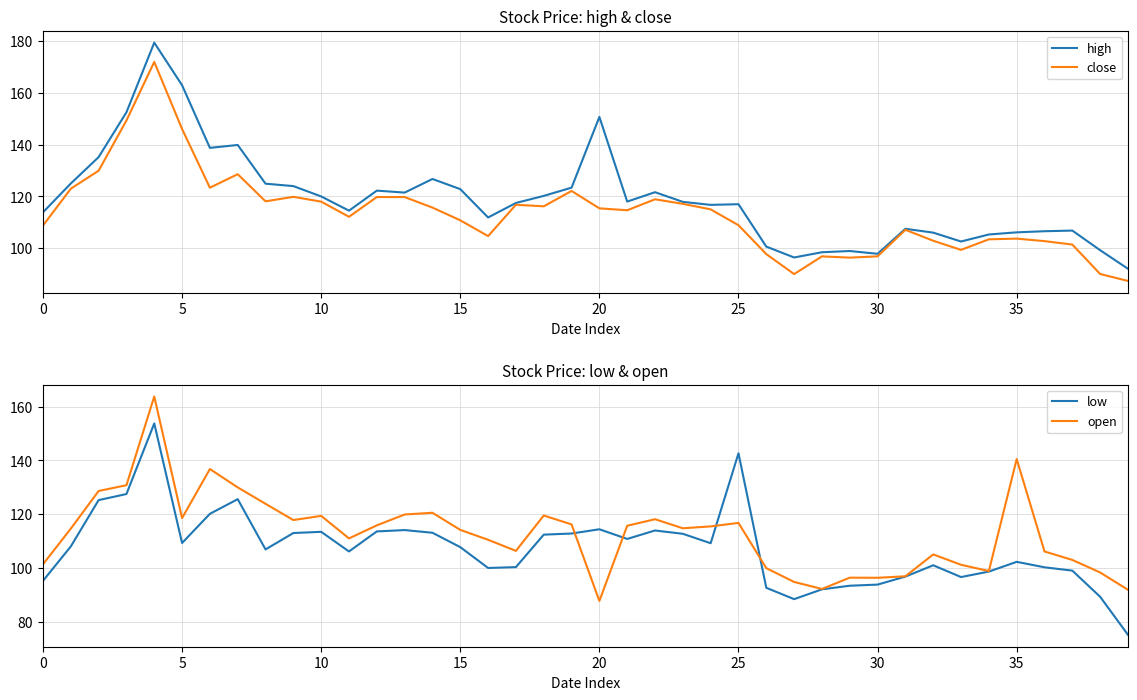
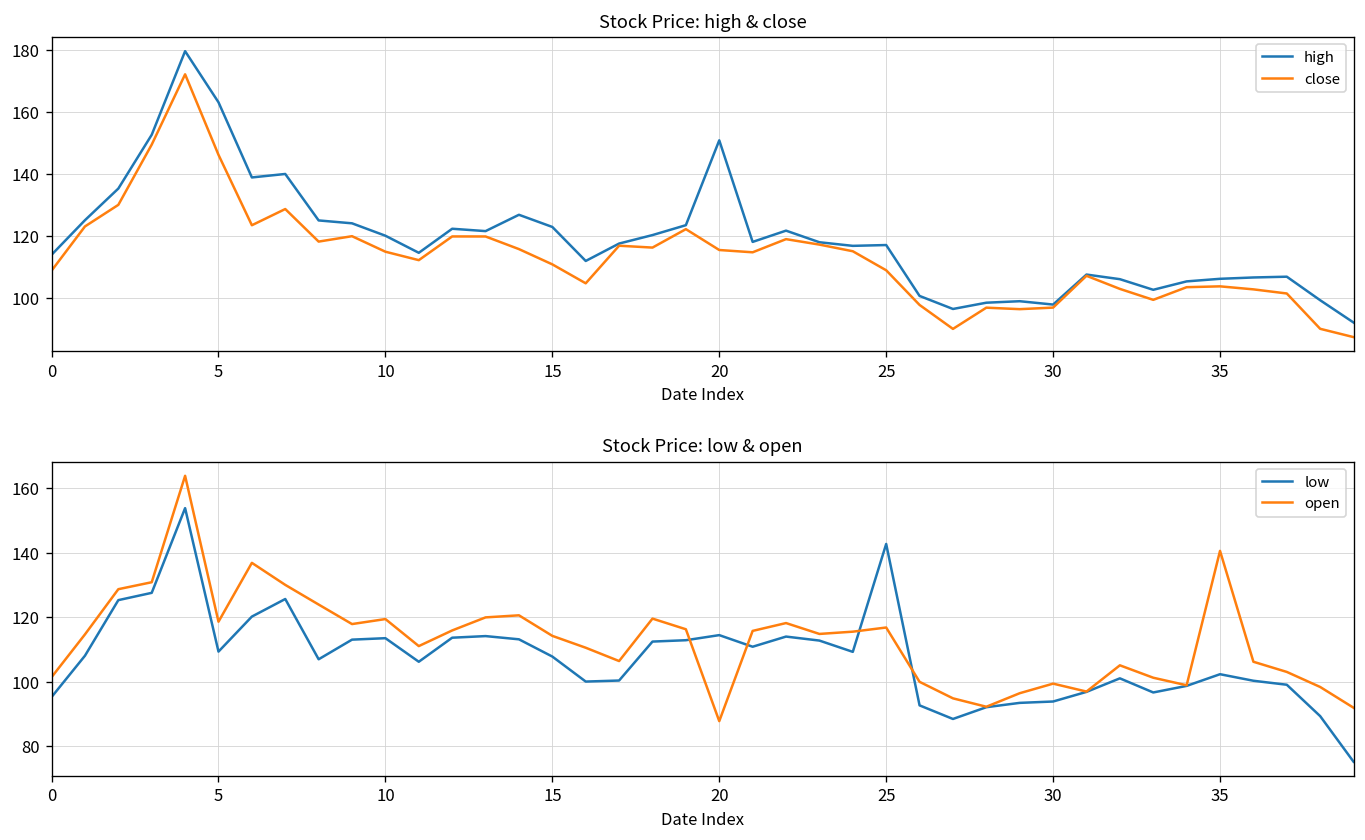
  {
    "Stock Price: high & close": {
      "high": {
        "0": 114,
        "5": 163,
        "10": 120,
        "15": 123,
        "20": 151,
        "25": 117,
        "30": 98,
        "35": 106
      },
      "close": {
        "0": 109,
        "5": 146,
-       "10": 118,
+       "10": 115,
        "15": 111,
        "20": 115,
        "25": 109,
        "30": 97,
        "35": 104
      }
    },
    "Stock Price: low & open": {
      "low": {
        "0": 95,
        "5": 109,
        "10": 113,
        "15": 108,
        "20": 114,
        "25": 143,
        "30": 94,
        "35": 102
      },
      "open": {
        "0": 101,
        "5": 119,
        "10": 119,
        "15": 114,
        "20": 88,
        "25": 117,
-       "30": 96,
+       "30": 99,
        "35": 141
      }
    }
  }
